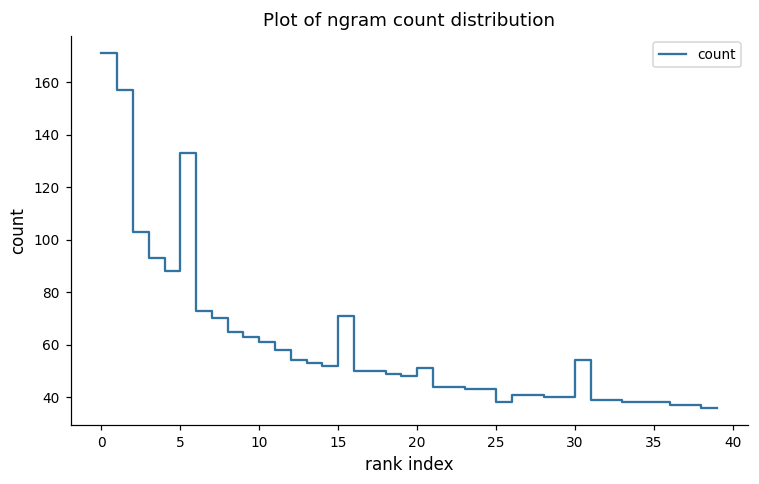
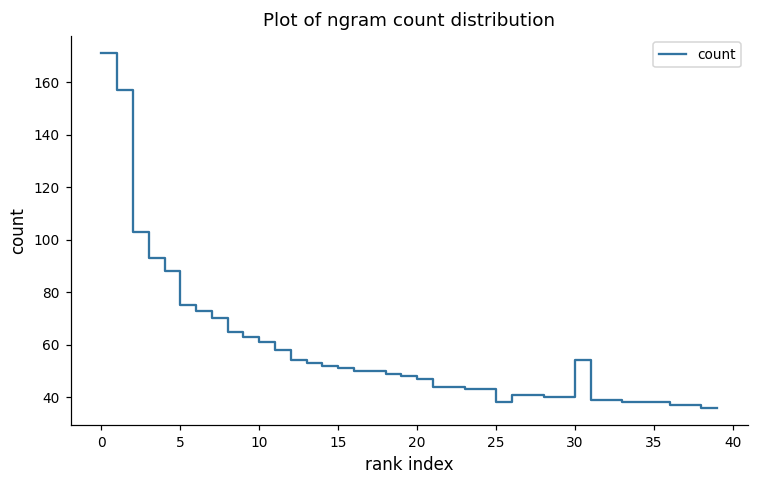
  {
    "0": 171,
-   "5": 133,
+   "5": 75,
    "10": 61,
-   "15": 71,
-   "20": 51,
+   "15": 51,
+   "20": 47,
    "25": 38,
    "30": 54,
    "35": 38
  }
